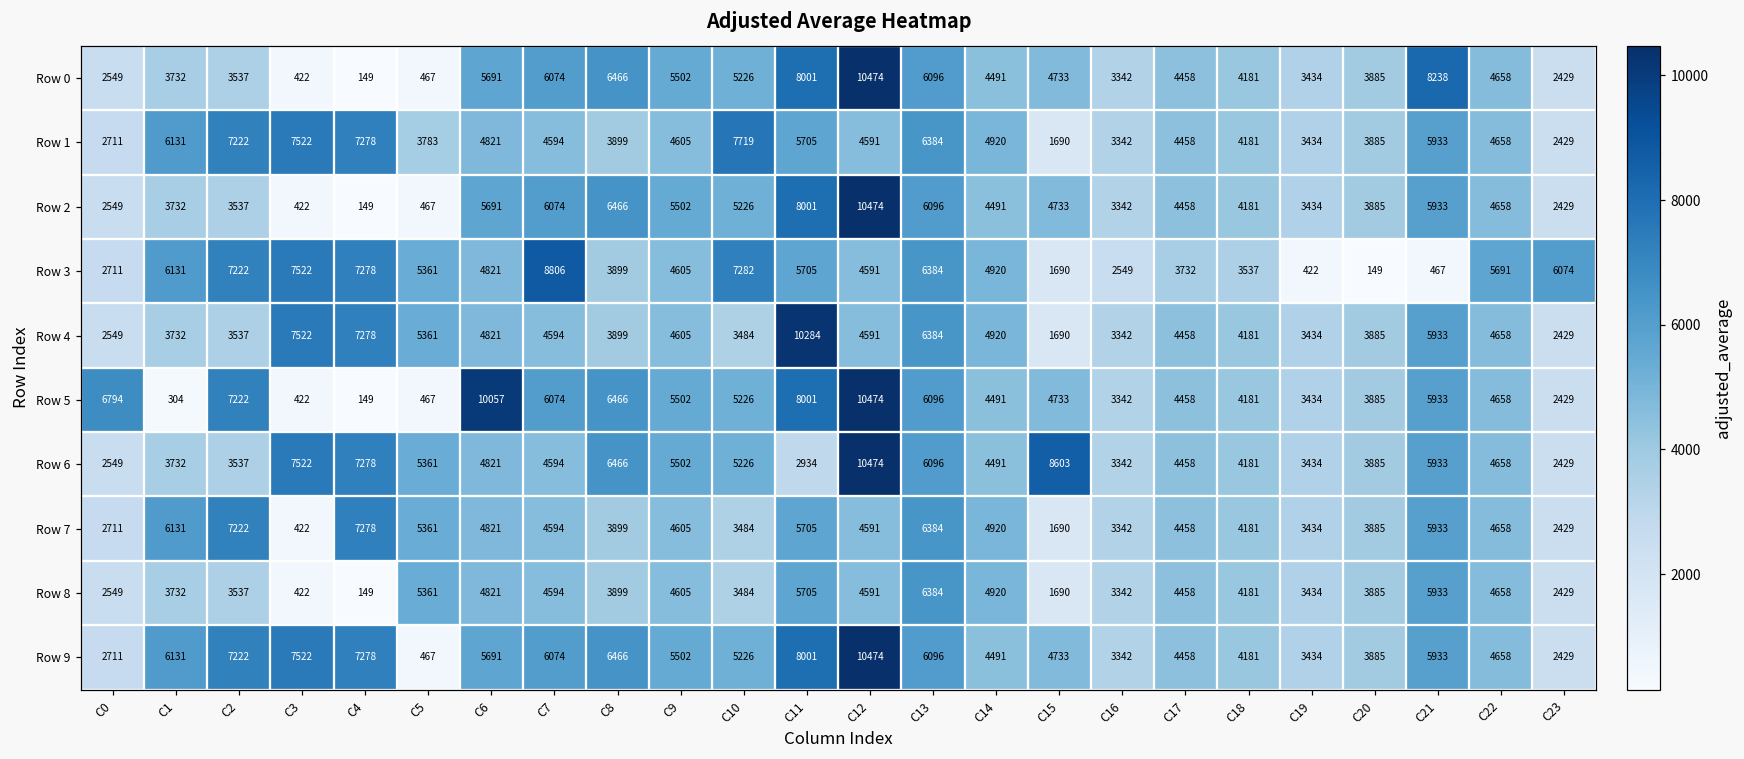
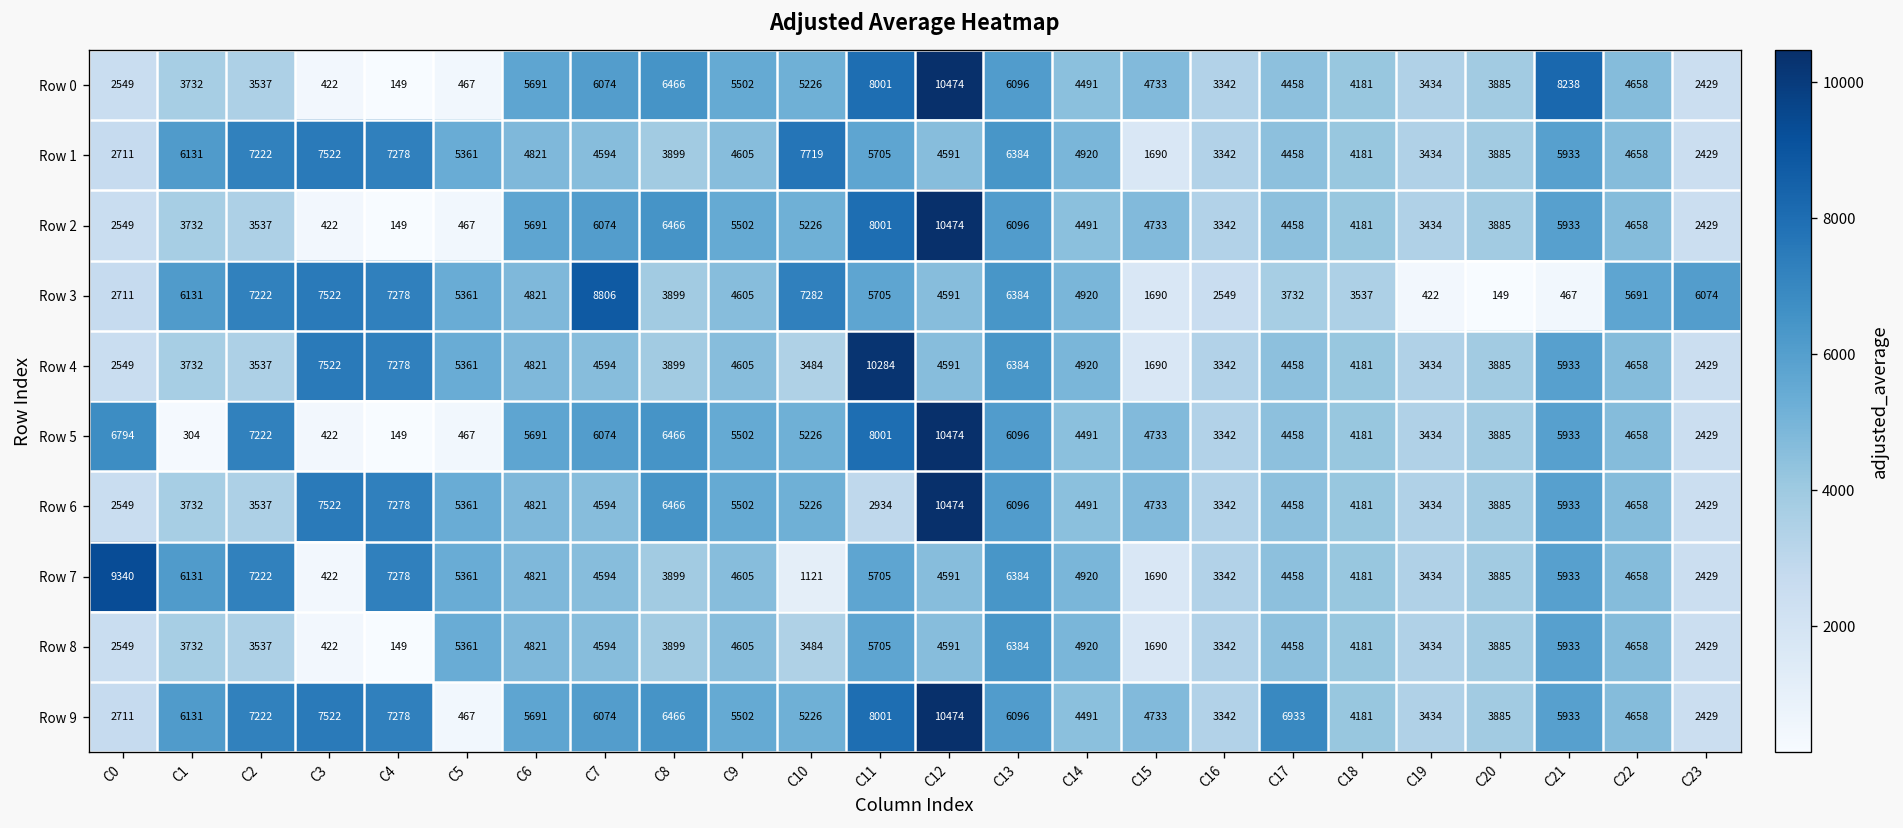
  {
    "Row 1": {
      "C0": 2711,
      "C1": 6131,
      "C2": 7222,
      "C3": 7522,
      "C4": 7278,
-     "C5": 3783,
+     "C5": 5361,
      "C6": 4821,
      "C7": 4594,
      "C8": 3899,
      "C9": 4605,
      "C10": 7719,
      "C11": 5705,
      "C12": 4591,
      "C13": 6384,
      "C14": 4920,
      "C15": 1690,
      "C16": 3342,
      "C17": 4458,
      "C18": 4181,
      "C19": 3434,
      "C20": 3885,
      "C21": 5933,
      "C22": 4658,
      "C23": 2429
    },
    "Row 5": {
      "C0": 6794,
      "C1": 304,
      "C2": 7222,
      "C3": 422,
      "C4": 149,
      "C5": 467,
-     "C6": 10057,
+     "C6": 5691,
      "C7": 6074,
      "C8": 6466,
      "C9": 5502,
      "C10": 5226,
      "C11": 8001,
      "C12": 10474,
      "C13": 6096,
      "C14": 4491,
      "C15": 4733,
      "C16": 3342,
      "C17": 4458,
      "C18": 4181,
      "C19": 3434,
      "C20": 3885,
      "C21": 5933,
      "C22": 4658,
      "C23": 2429
    },
    "Row 6": {
      "C0": 2549,
      "C1": 3732,
      "C2": 3537,
      "C3": 7522,
      "C4": 7278,
      "C5": 5361,
      "C6": 4821,
      "C7": 4594,
      "C8": 6466,
      "C9": 5502,
      "C10": 5226,
      "C11": 2934,
      "C12": 10474,
      "C13": 6096,
      "C14": 4491,
-     "C15": 8603,
+     "C15": 4733,
      "C16": 3342,
      "C17": 4458,
      "C18": 4181,
      "C19": 3434,
      "C20": 3885,
      "C21": 5933,
      "C22": 4658,
      "C23": 2429
    },
    "Row 7": {
-     "C0": 2711,
+     "C0": 9340,
      "C1": 6131,
      "C2": 7222,
      "C3": 422,
      "C4": 7278,
      "C5": 5361,
      "C6": 4821,
      "C7": 4594,
      "C8": 3899,
      "C9": 4605,
-     "C10": 3484,
+     "C10": 1121,
      "C11": 5705,
      "C12": 4591,
      "C13": 6384,
      "C14": 4920,
      "C15": 1690,
      "C16": 3342,
      "C17": 4458,
      "C18": 4181,
      "C19": 3434,
      "C20": 3885,
      "C21": 5933,
      "C22": 4658,
      "C23": 2429
    },
    "Row 9": {
      "C0": 2711,
      "C1": 6131,
      "C2": 7222,
      "C3": 7522,
      "C4": 7278,
      "C5": 467,
      "C6": 5691,
      "C7": 6074,
      "C8": 6466,
      "C9": 5502,
      "C10": 5226,
      "C11": 8001,
      "C12": 10474,
      "C13": 6096,
      "C14": 4491,
      "C15": 4733,
      "C16": 3342,
-     "C17": 4458,
+     "C17": 6933,
      "C18": 4181,
      "C19": 3434,
      "C20": 3885,
      "C21": 5933,
      "C22": 4658,
      "C23": 2429
    }
  }
